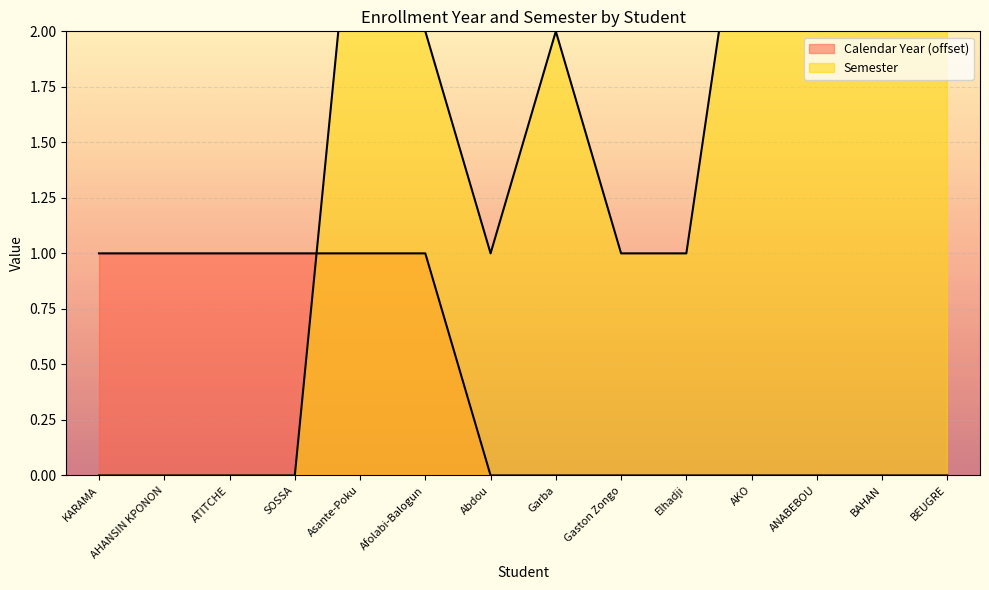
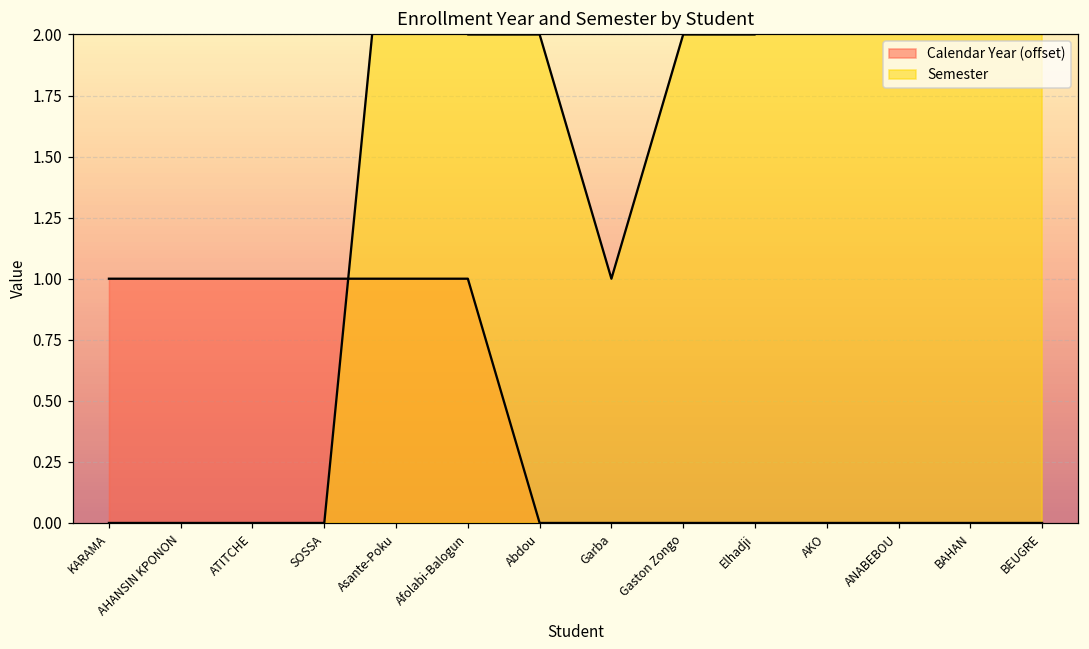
  {
    "Calendar Year (offset)": {
      "KARAMA": 1,
      "AHANSIN KPONON": 1,
      "ATITCHE": 1,
      "SOSSA": 1,
      "Asante-Poku": 1,
      "Afolabi-Balogun": 1,
      "Abdou": 0,
      "Garba": 0,
      "Gaston Zongo": 0,
      "Elhadji": 0,
      "AKO": 0,
      "ANABEBOU": 0,
      "BAHAN": 0,
      "BEUGRE": 0
    },
    "Semester": {
      "KARAMA": 0,
      "AHANSIN KPONON": 0,
      "ATITCHE": 0,
      "SOSSA": 0,
      "Afolabi-Balogun": 2,
-     "Abdou": 1,
-     "Garba": 2,
-     "Gaston Zongo": 1,
-     "Elhadji": 1
+     "Abdou": 2,
+     "Garba": 1,
+     "Gaston Zongo": 2,
+     "Elhadji": 2
    }
  }
